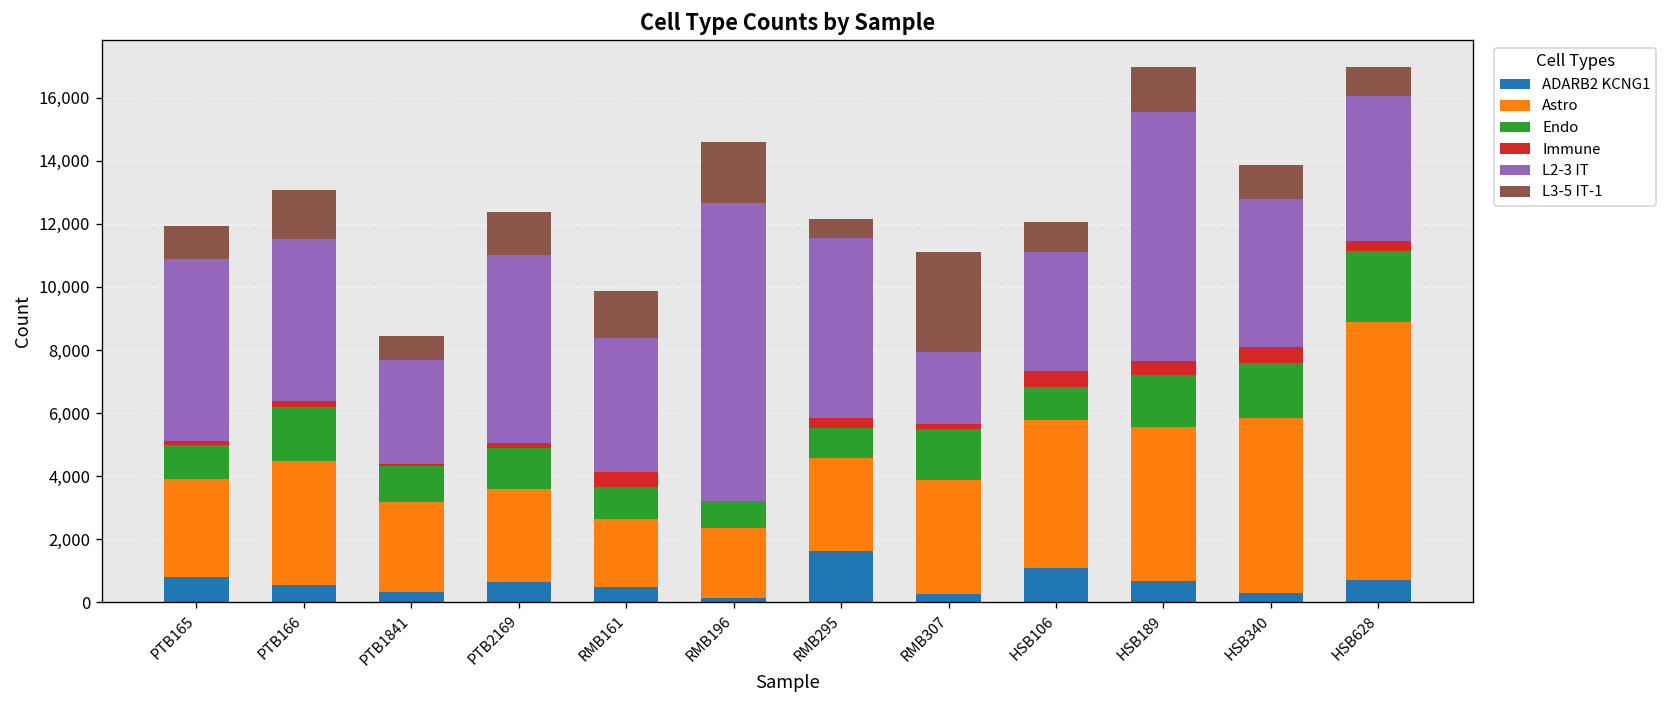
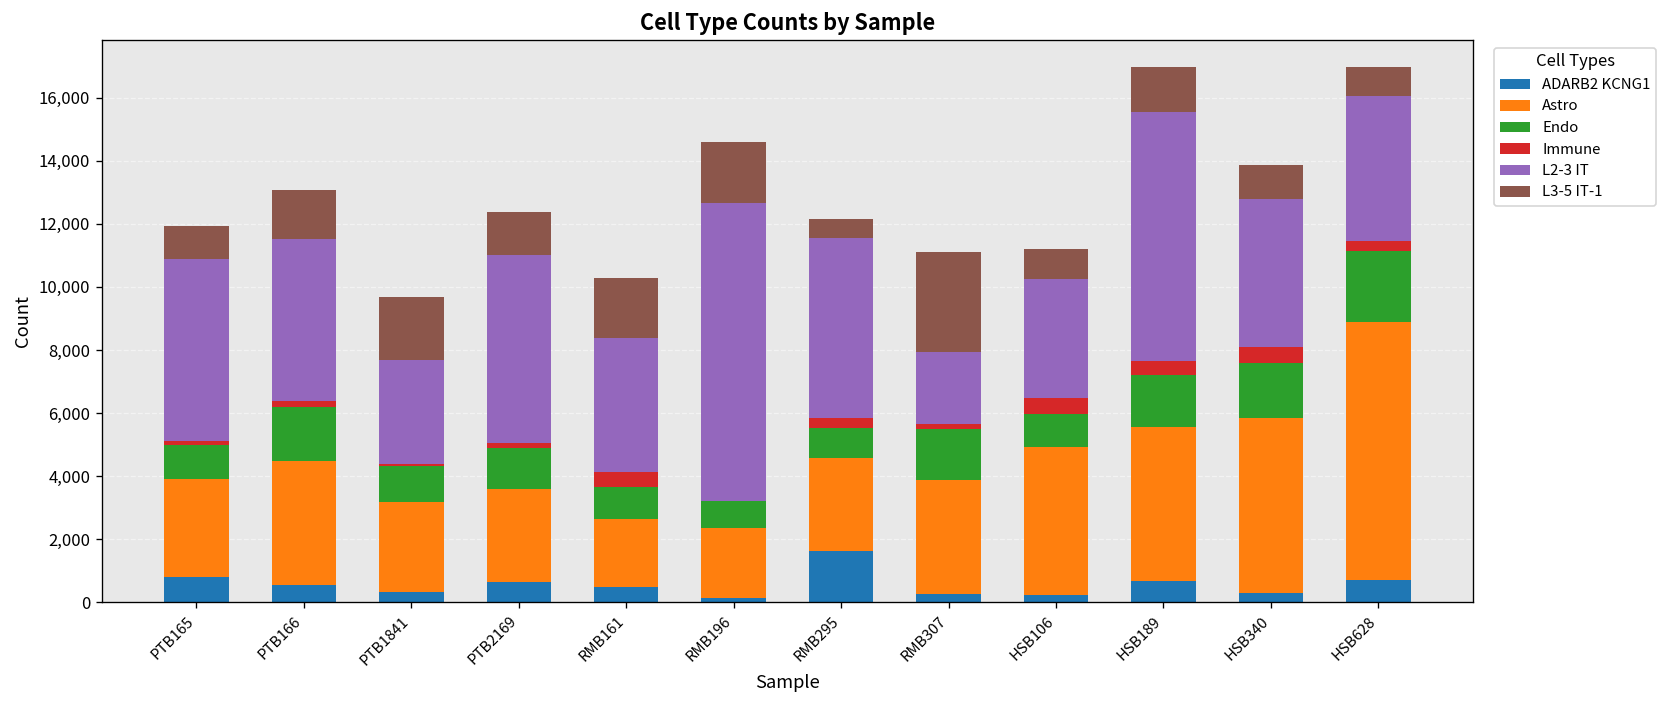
  {
    "ADARB2 KCNG1": {
      "PTB165": "800",
      "PTB166": "600",
      "PTB1841": "300",
      "PTB2169": "600",
      "RMB161": "500",
      "RMB196": "200",
      "RMB295": "1,600",
      "RMB307": "300",
-     "HSB106": "1,100",
+     "HSB106": "200",
      "HSB189": "700",
      "HSB340": "300",
      "HSB628": "700"
    },
    "Astro": {
      "PTB165": "3,100",
      "PTB166": "3,900",
      "PTB1841": "2,800",
      "PTB2169": "2,900",
      "RMB161": "2,200",
      "RMB196": "2,200",
      "RMB295": "2,900",
      "RMB307": "3,600",
      "HSB106": "4,700",
      "HSB189": "4,900",
      "HSB340": "5,500",
      "HSB628": "8,200"
    },
    "Endo": {
      "PTB165": "1,100",
      "PTB166": "1,700",
      "PTB1841": "1,100",
      "PTB2169": "1,300",
      "RMB161": "1,000",
      "RMB196": "900",
      "RMB295": "900",
      "RMB307": "1,600",
      "HSB106": "1,000",
      "HSB189": "1,700",
      "HSB340": "1,700",
      "HSB628": "2,300"
    },
    "Immune": {
      "PTB165": "100",
      "PTB166": "200",
      "PTB2169": "200",
      "RMB161": "500",
      "RMB295": "300",
      "RMB307": "200",
      "HSB106": "500",
      "HSB189": "400",
      "HSB340": "500",
      "HSB628": "300"
    },
    "L2-3 IT": {
      "PTB165": "5,800",
      "PTB166": "5,100",
      "PTB1841": "3,300",
      "PTB2169": "6,000",
      "RMB161": "4,300",
      "RMB196": "9,400",
      "RMB295": "5,700",
      "RMB307": "2,300",
      "HSB106": "3,800",
      "HSB189": "7,900",
      "HSB340": "4,700",
      "HSB628": "4,600"
    },
    "L3-5 IT-1": {
      "PTB165": "1,000",
      "PTB166": "1,500",
-     "PTB1841": "800",
+     "PTB1841": "2,000",
      "PTB2169": "1,300",
-     "RMB161": "1,500",
+     "RMB161": "1,900",
      "RMB196": "2,000",
      "RMB295": "600",
      "RMB307": "3,200",
      "HSB106": "1,000",
      "HSB189": "1,400",
      "HSB340": "1,100",
      "HSB628": "900"
    }
  }
